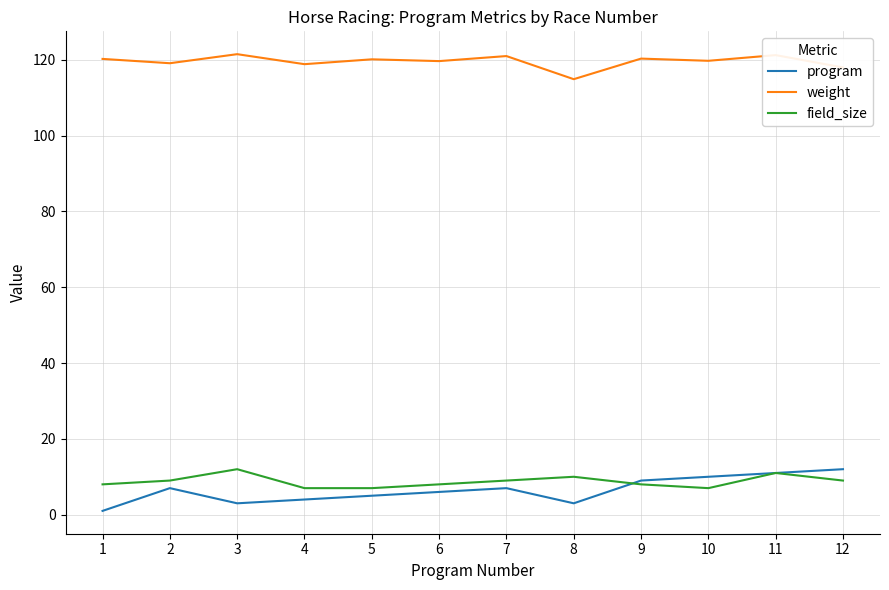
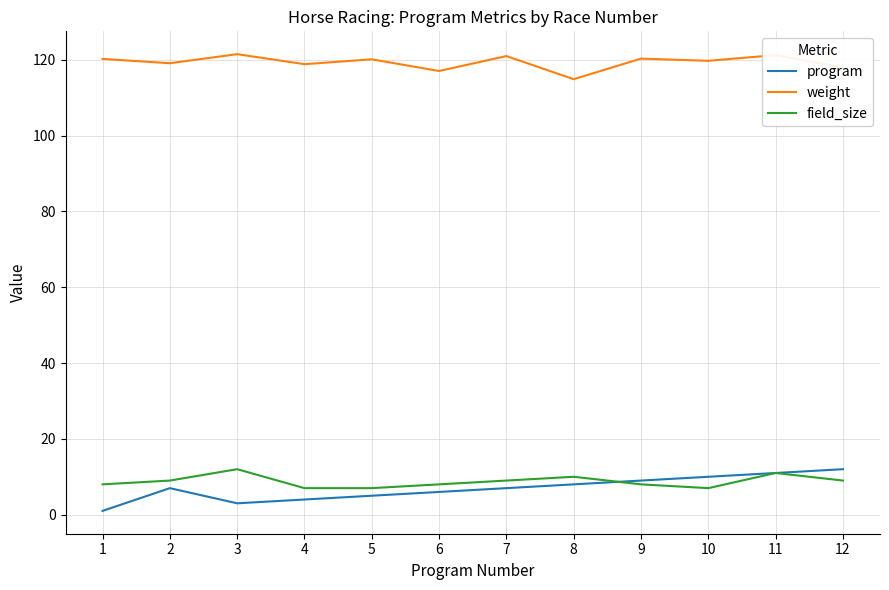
  {
    "program": {
      "1": 1,
      "2": 7,
      "3": 3,
      "4": 4,
      "5": 5,
      "6": 6,
      "7": 7,
-     "8": 3,
+     "8": 8,
      "9": 9,
      "10": 10,
      "12": 12
    },
    "weight": {
      "1": 120,
      "2": 119,
      "3": 122,
      "4": 119,
      "5": 120,
-     "6": 120,
+     "6": 117,
      "7": 121,
      "8": 115,
      "9": 120,
      "10": 120
    },
    "field_size": {
      "1": 8,
      "2": 9,
      "3": 12,
      "4": 7,
      "5": 7,
      "6": 8,
      "7": 9,
      "8": 10,
      "9": 8,
      "10": 7,
      "12": 9
    }
  }
